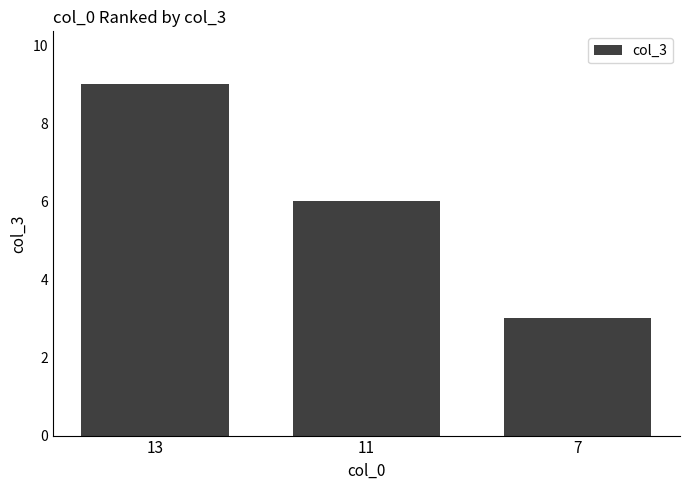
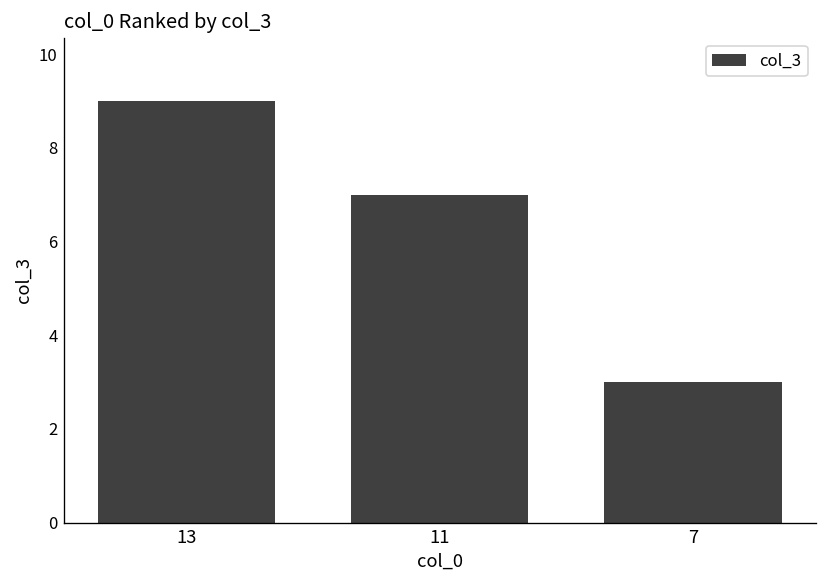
  {
    "13": 9,
-   "11": 6,
+   "11": 7,
    "7": 3
  }
